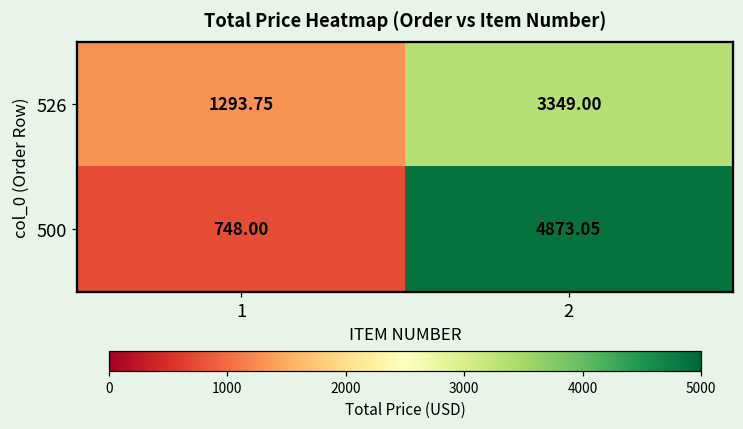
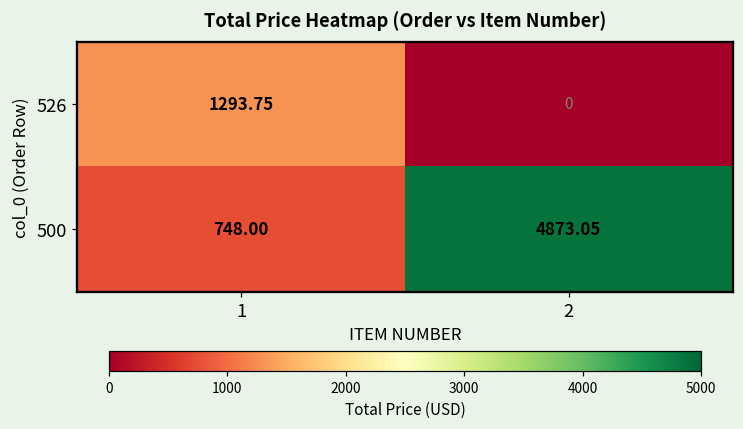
  {
    "526": {
      "1": 1293.75,
-     "2": 3349.00
+     "2": 0
    },
    "500": {
      "1": 748.00,
      "2": 4873.05
    }
  }
